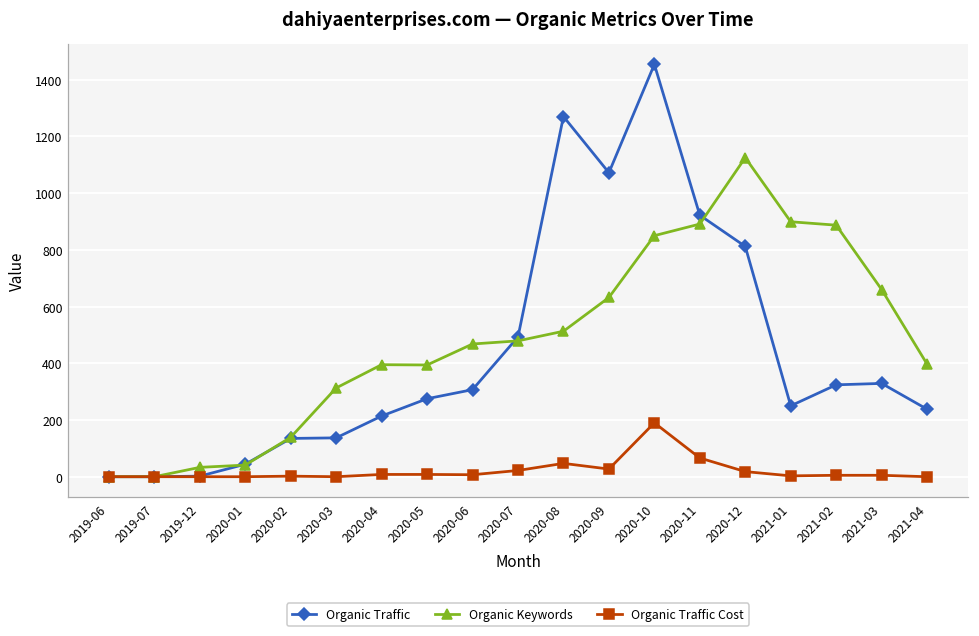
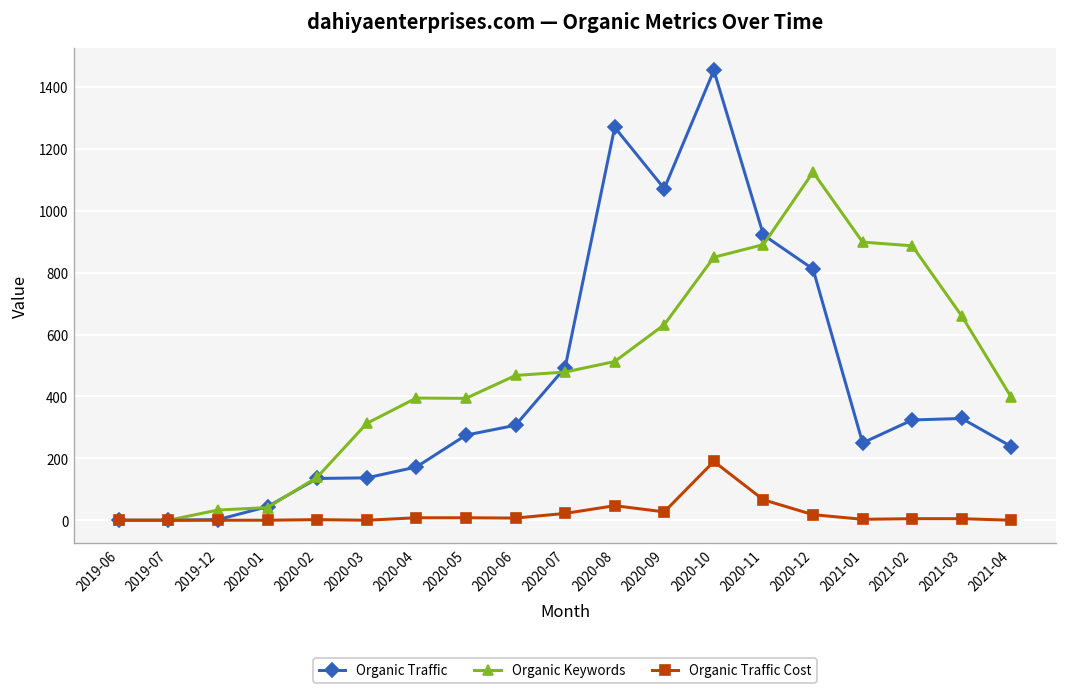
  {
    "Organic Traffic": {
      "2020-03": 140,
-     "2020-04": 210,
+     "2020-04": 170,
      "2020-05": 280,
      "2020-06": 310,
      "2020-07": 490,
      "2020-08": 1270,
      "2020-09": 1070,
      "2020-10": 1450,
      "2020-11": 920,
      "2020-12": 810,
      "2021-01": 250,
      "2021-02": 320,
      "2021-03": 330,
      "2021-04": 240
    },
    "Organic Keywords": {
      "2019-12": 30,
      "2020-03": 310,
      "2020-04": 400,
      "2020-05": 390,
      "2020-06": 470,
      "2020-07": 480,
      "2020-08": 510,
      "2020-09": 630,
      "2020-10": 850,
      "2020-11": 890,
      "2020-12": 1130,
      "2021-01": 900,
      "2021-02": 890,
      "2021-03": 660,
      "2021-04": 400
    },
    "Organic Traffic Cost": {
      "2020-01": 0,
      "2020-02": 0,
      "2020-03": 0,
      "2020-04": 10,
      "2020-05": 10,
      "2020-06": 10,
      "2020-07": 20,
      "2020-08": 50,
      "2020-09": 30,
      "2020-10": 190,
      "2020-11": 70,
      "2020-12": 20,
      "2021-01": 0,
      "2021-02": 10,
      "2021-03": 10,
      "2021-04": 0
    }
  }
